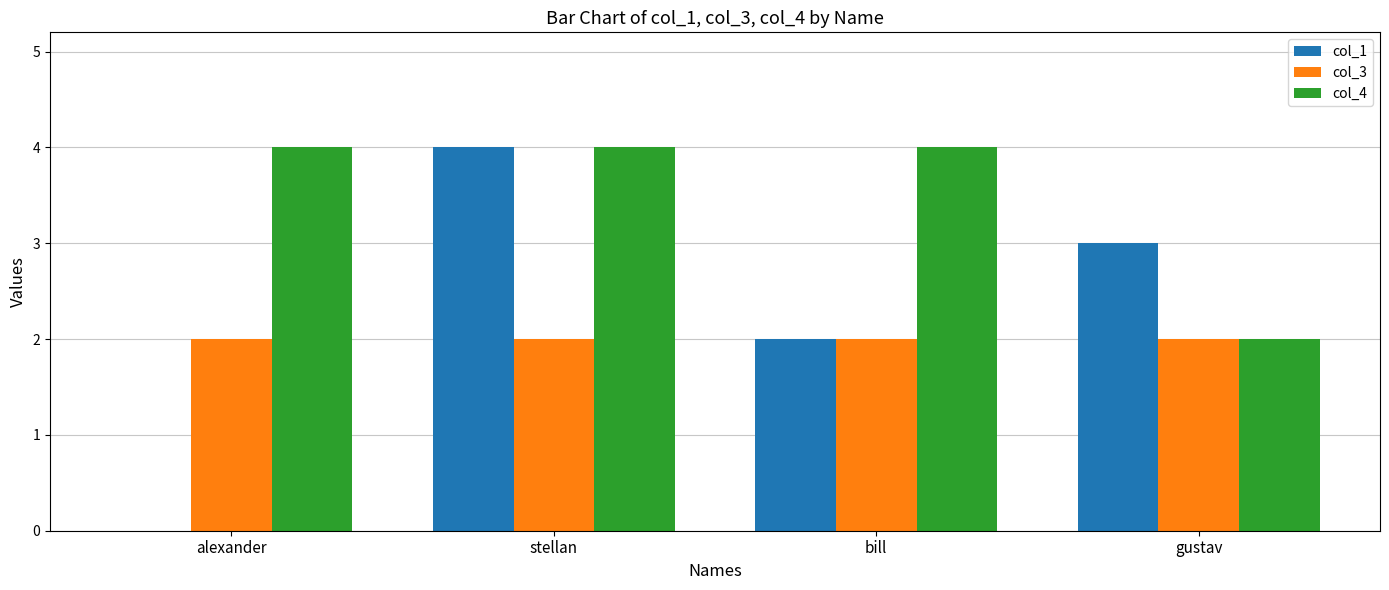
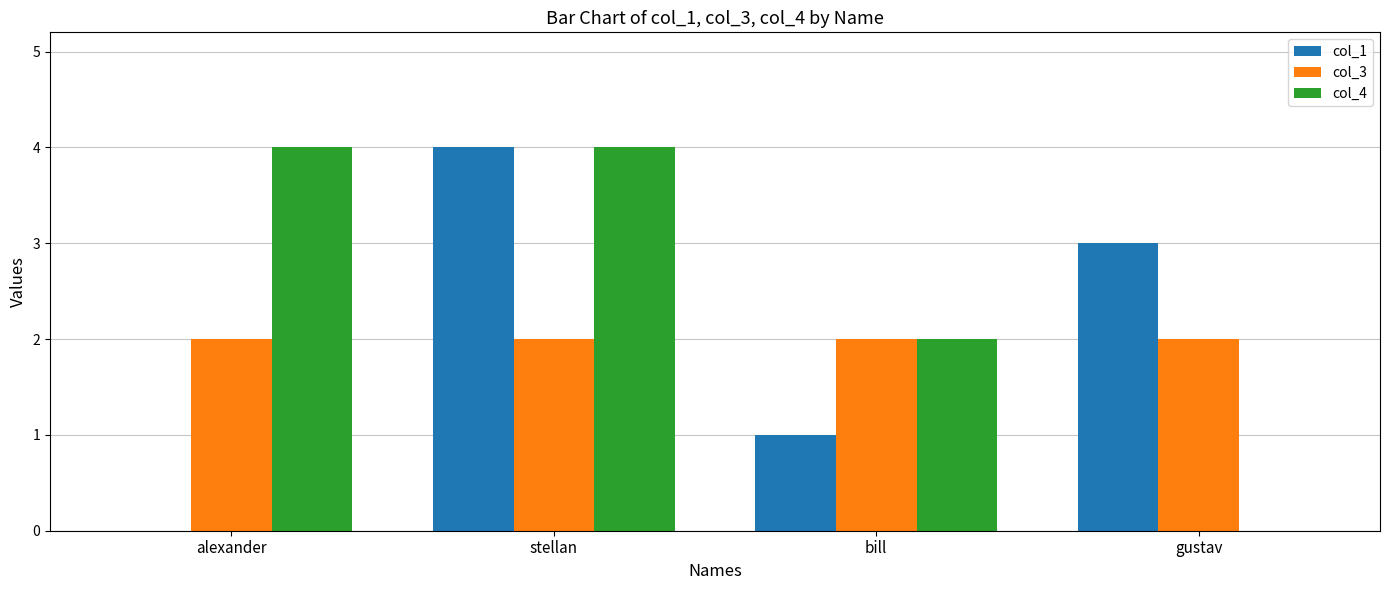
  {
    "col_1": {
      "alexander": 0,
      "stellan": 4,
-     "bill": 2,
+     "bill": 1,
      "gustav": 3
    },
    "col_3": {
      "alexander": 2,
      "stellan": 2,
      "bill": 2,
      "gustav": 2
    },
    "col_4": {
      "alexander": 4,
      "stellan": 4,
-     "bill": 4,
-     "gustav": 2
+     "bill": 2,
+     "gustav": 0
    }
  }
